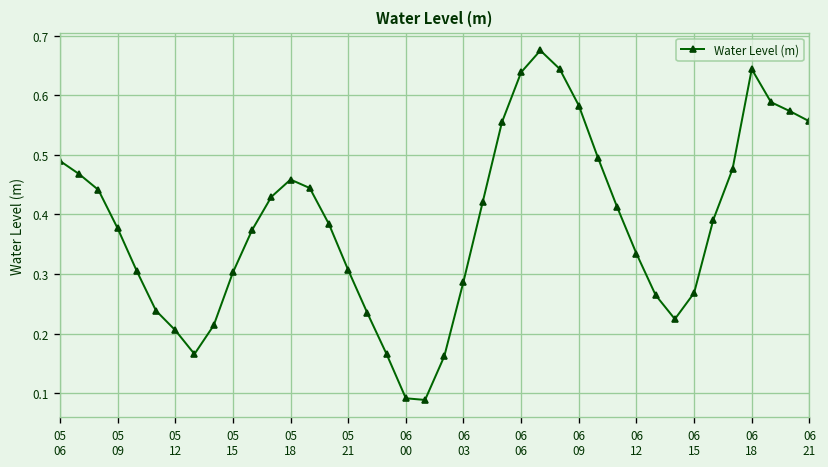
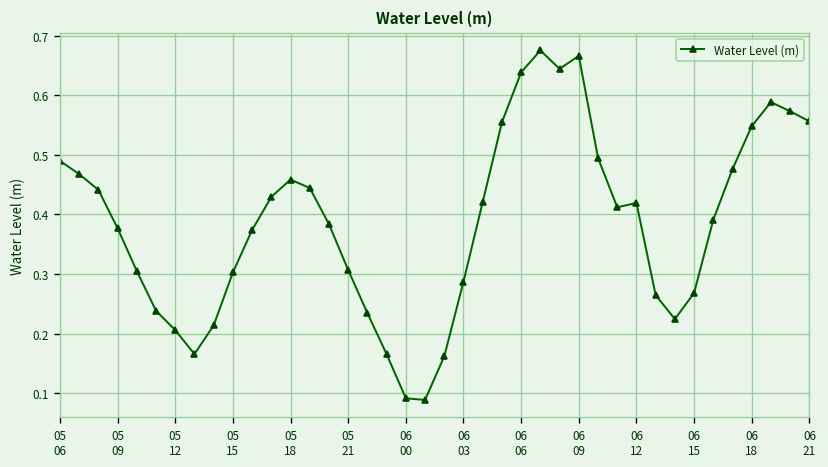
  {
    "05 06": 0.49,
    "05 09": 0.38,
    "05 12": 0.21,
    "05 15": 0.30,
    "05 18": 0.46,
    "05 21": 0.31,
    "06 00": 0.09,
    "06 03": 0.29,
    "06 06": 0.64,
-   "06 09": 0.58,
-   "06 12": 0.33,
+   "06 09": 0.67,
+   "06 12": 0.42,
    "06 15": 0.27,
-   "06 18": 0.64,
+   "06 18": 0.55,
    "06 21": 0.56
  }
